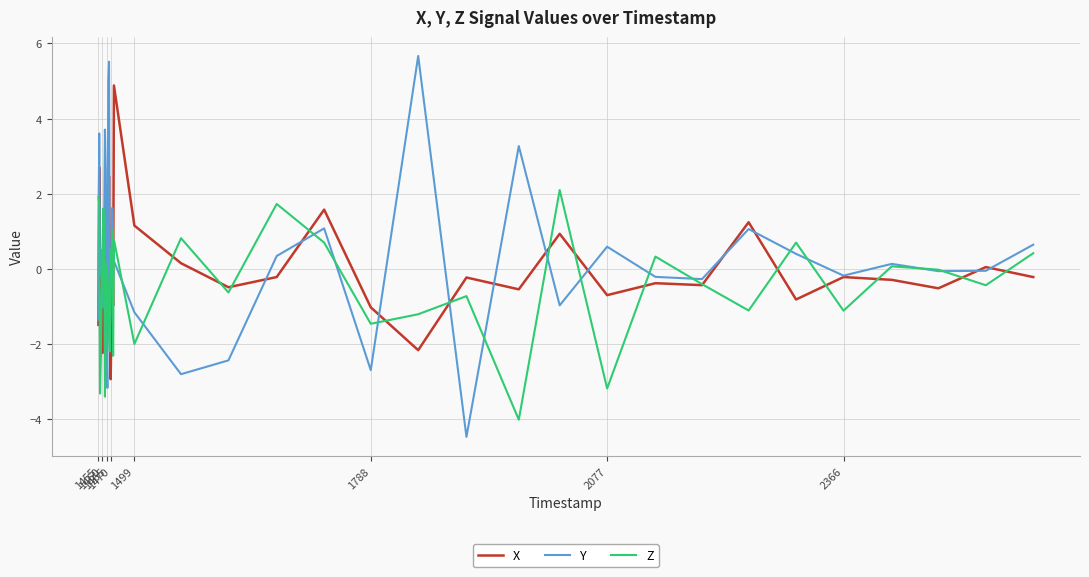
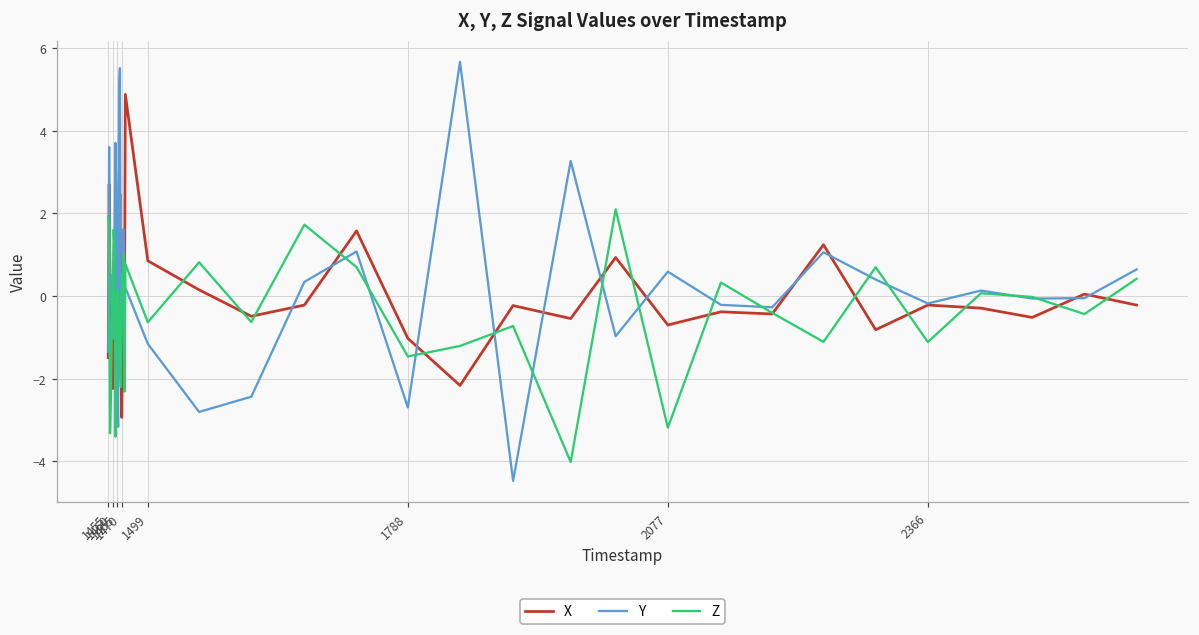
  {
    "X": {
      "1455": -1.5,
      "1460": -2.2,
      "1470": -2.9,
-     "1499": 1.2,
+     "1499": 0.9,
      "1788": -1.0,
      "2077": -0.7
    },
    "Y": {
      "1455": -1.3,
      "1460": -1.0,
      "1465": -2.0,
      "1470": -0.5,
      "1499": -1.2,
      "1788": -2.7,
      "2077": 0.6
    },
    "Z": {
      "1455": 1.9,
      "1460": 0.1,
-     "1499": -2.0,
+     "1499": -0.6,
      "1788": -1.5,
      "2077": -3.2,
      "2366": -1.1
    }
  }
